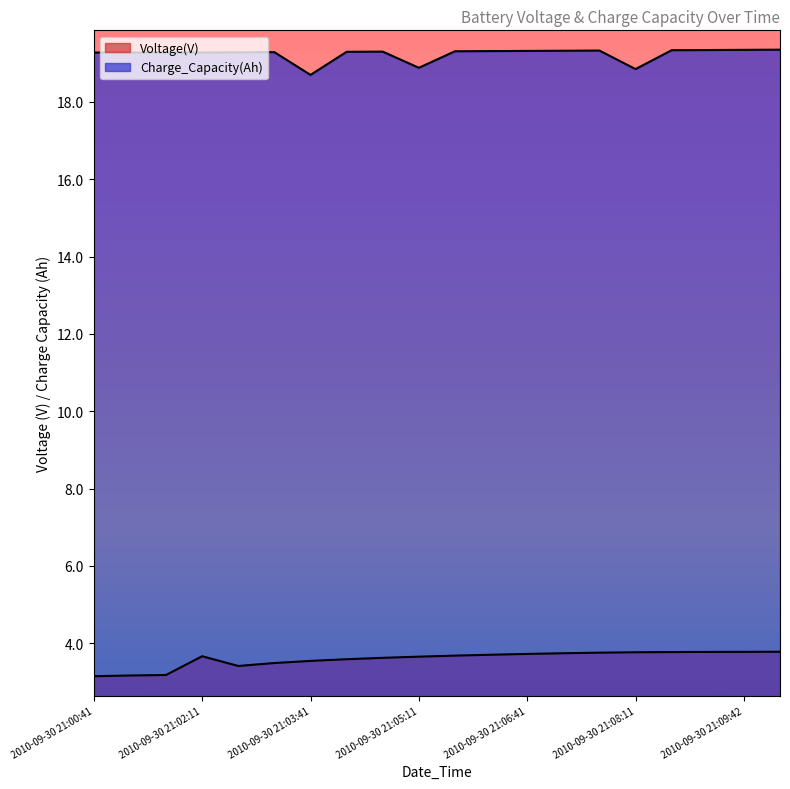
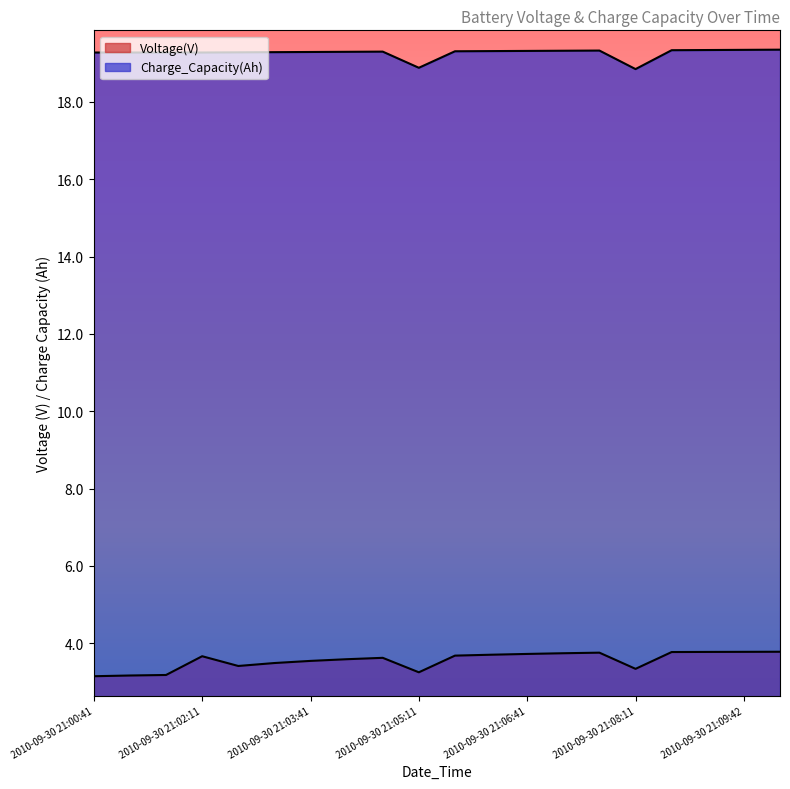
  {
    "Voltage(V)": {
      "2010-09-30 21:00:41": 3.1,
      "2010-09-30 21:02:11": 3.7,
      "2010-09-30 21:03:41": 3.5,
-     "2010-09-30 21:05:11": 3.7,
+     "2010-09-30 21:05:11": 3.3,
      "2010-09-30 21:06:41": 3.7,
-     "2010-09-30 21:08:11": 3.8,
+     "2010-09-30 21:08:11": 3.3,
      "2010-09-30 21:09:42": 3.8
    },
    "Charge_Capacity(Ah)": {
      "2010-09-30 21:00:41": 19.3,
-     "2010-09-30 21:03:41": 18.7,
+     "2010-09-30 21:03:41": 19.3,
      "2010-09-30 21:05:11": 18.9,
      "2010-09-30 21:06:41": 19.3,
      "2010-09-30 21:08:11": 18.8,
      "2010-09-30 21:09:42": 19.3
    }
  }
